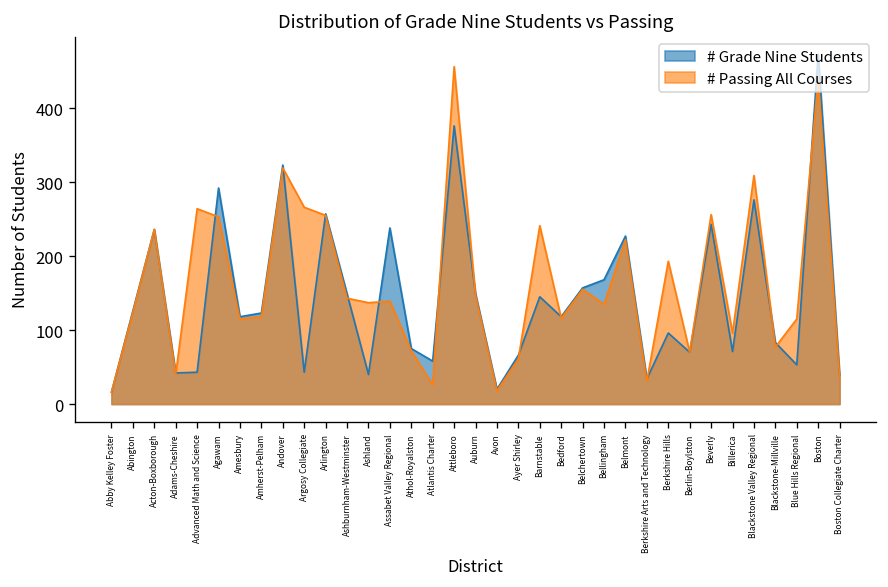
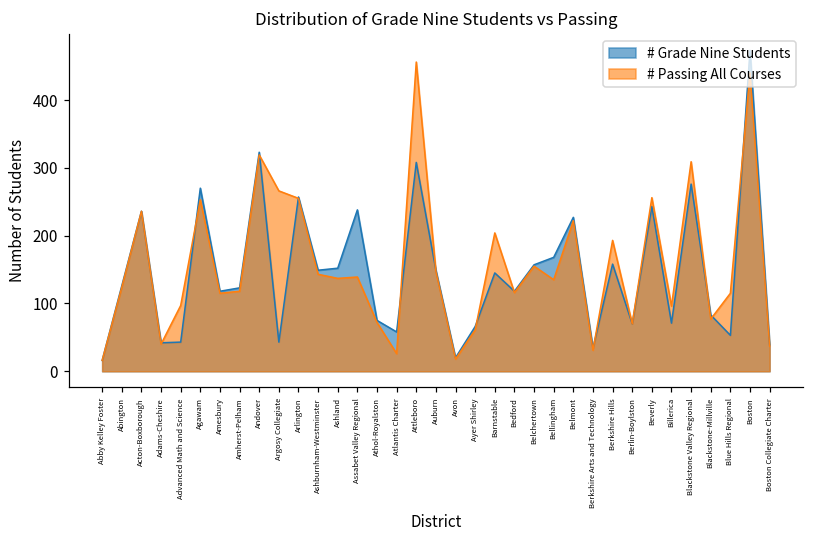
  {
    "# Grade Nine Students": {
      "Advanced Math and Science": 40,
-     "Agawam": 290,
+     "Agawam": 270,
      "Amherst-Pelham": 120,
      "Argosy Collegiate": 40,
      "Ashburnham-Westminster": 150,
-     "Ashland": 40,
+     "Ashland": 150,
      "Assabet Valley Regional": 240,
      "Atlantis Charter": 60,
-     "Attleboro": 380,
+     "Attleboro": 310,
      "Ayer Shirley": 70,
      "Barnstable": 150,
      "Bellingham": 170,
      "Belmont": 230,
-     "Berkshire Hills": 100,
+     "Berkshire Hills": 160,
      "Beverly": 240,
      "Billerica": 70,
      "Blackstone Valley Regional": 280,
      "Blackstone-Millville": 80,
      "Blue Hills Regional": 50
    },
    "# Passing All Courses": {
-     "Advanced Math and Science": 260,
+     "Advanced Math and Science": 100,
      "Agawam": 250,
      "Amherst-Pelham": 120,
      "Argosy Collegiate": 270,
      "Ashburnham-Westminster": 140,
      "Ashland": 140,
      "Assabet Valley Regional": 140,
      "Atlantis Charter": 30,
      "Attleboro": 460,
      "Ayer Shirley": 60,
-     "Barnstable": 240,
+     "Barnstable": 200,
      "Bellingham": 140,
      "Belmont": 220,
      "Berkshire Hills": 190,
      "Beverly": 260,
      "Billerica": 100,
      "Blackstone Valley Regional": 310,
      "Blackstone-Millville": 80,
      "Blue Hills Regional": 120
    }
  }
